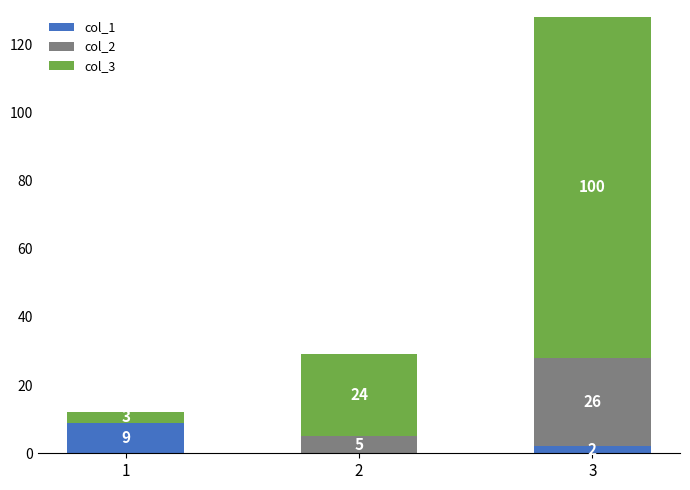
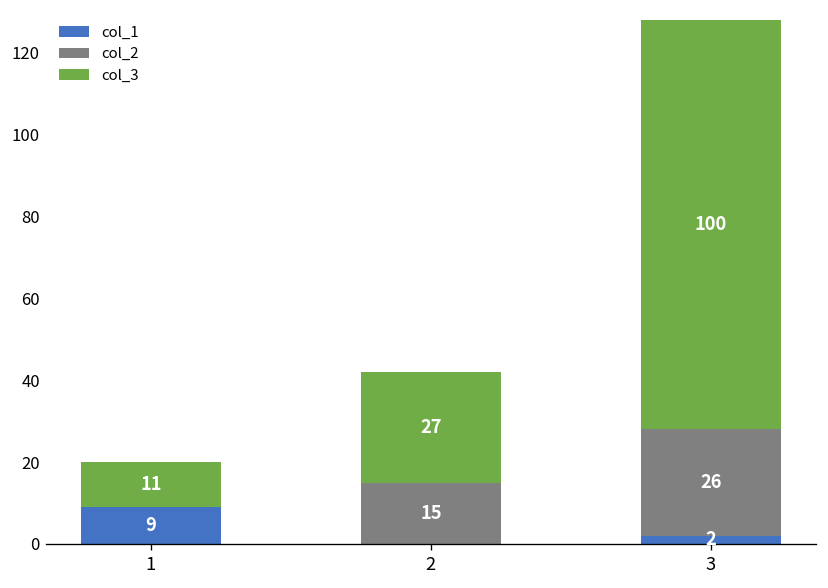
  {
    "col_1": {
      "1": 9,
      "3": 2
    },
    "col_2": {
-     "2": 5,
+     "2": 15,
      "3": 26
    },
    "col_3": {
-     "1": 3,
-     "2": 24,
+     "1": 11,
+     "2": 27,
      "3": 100
    }
  }
